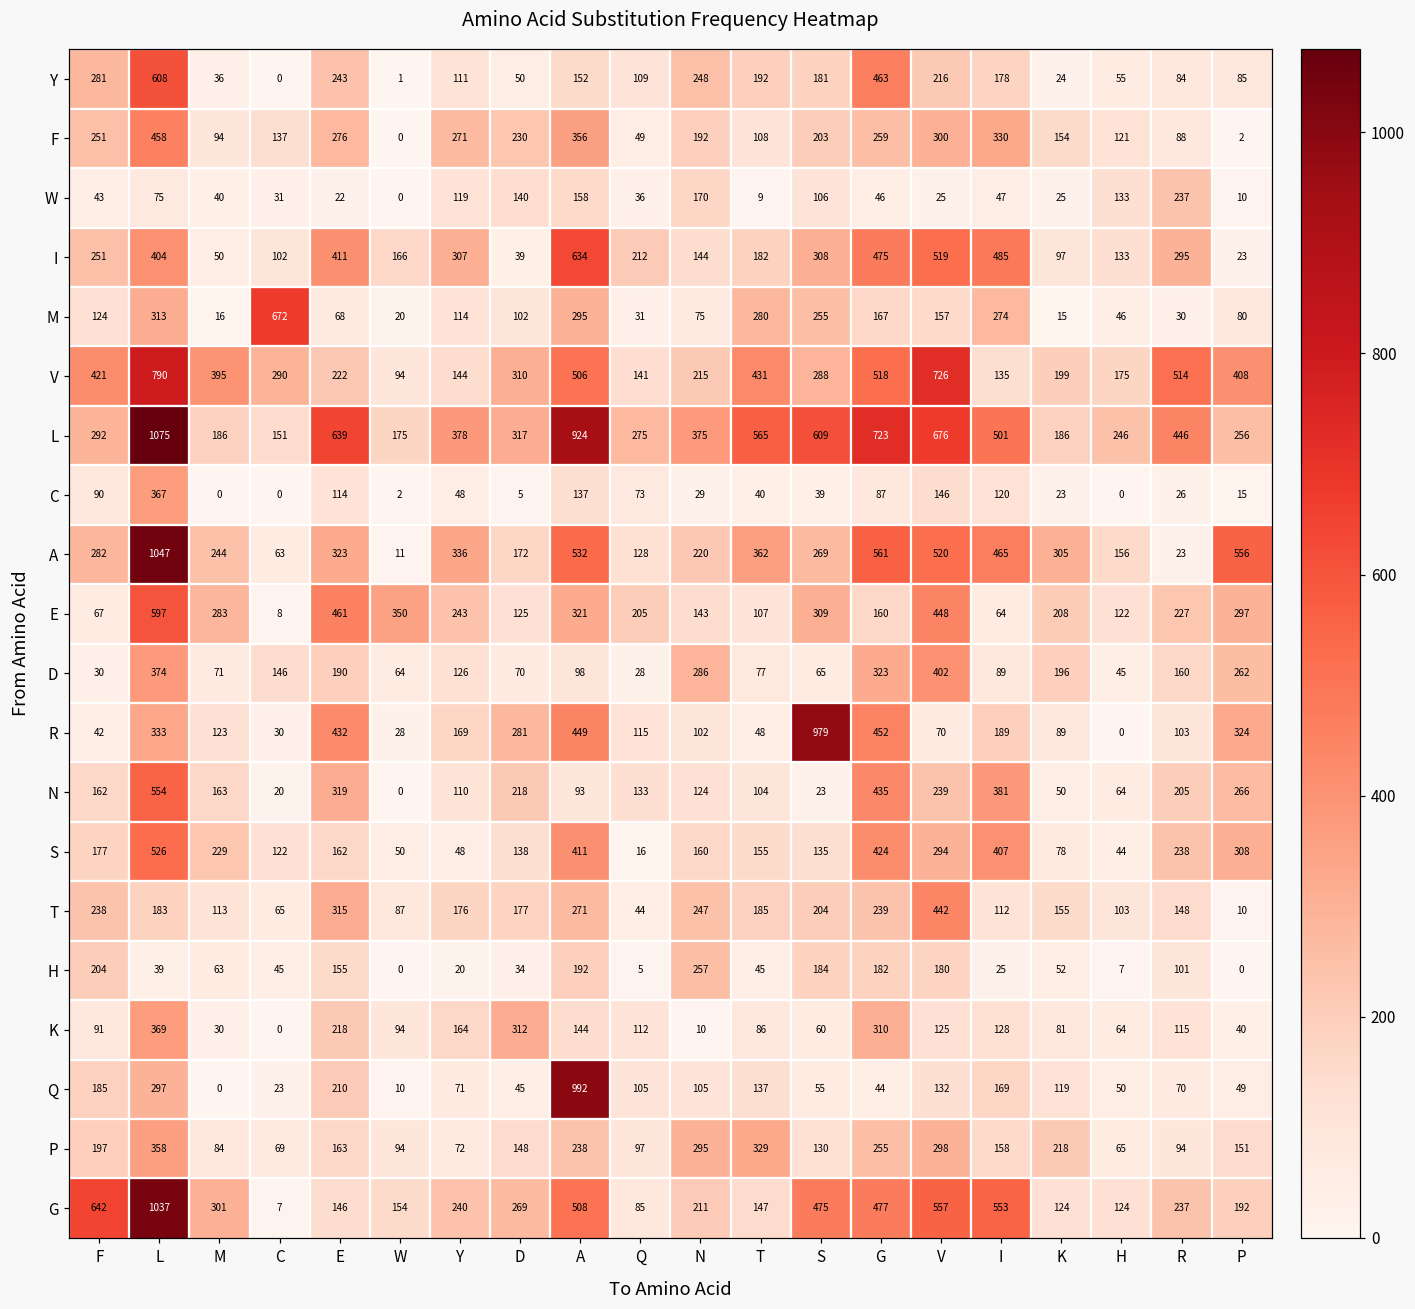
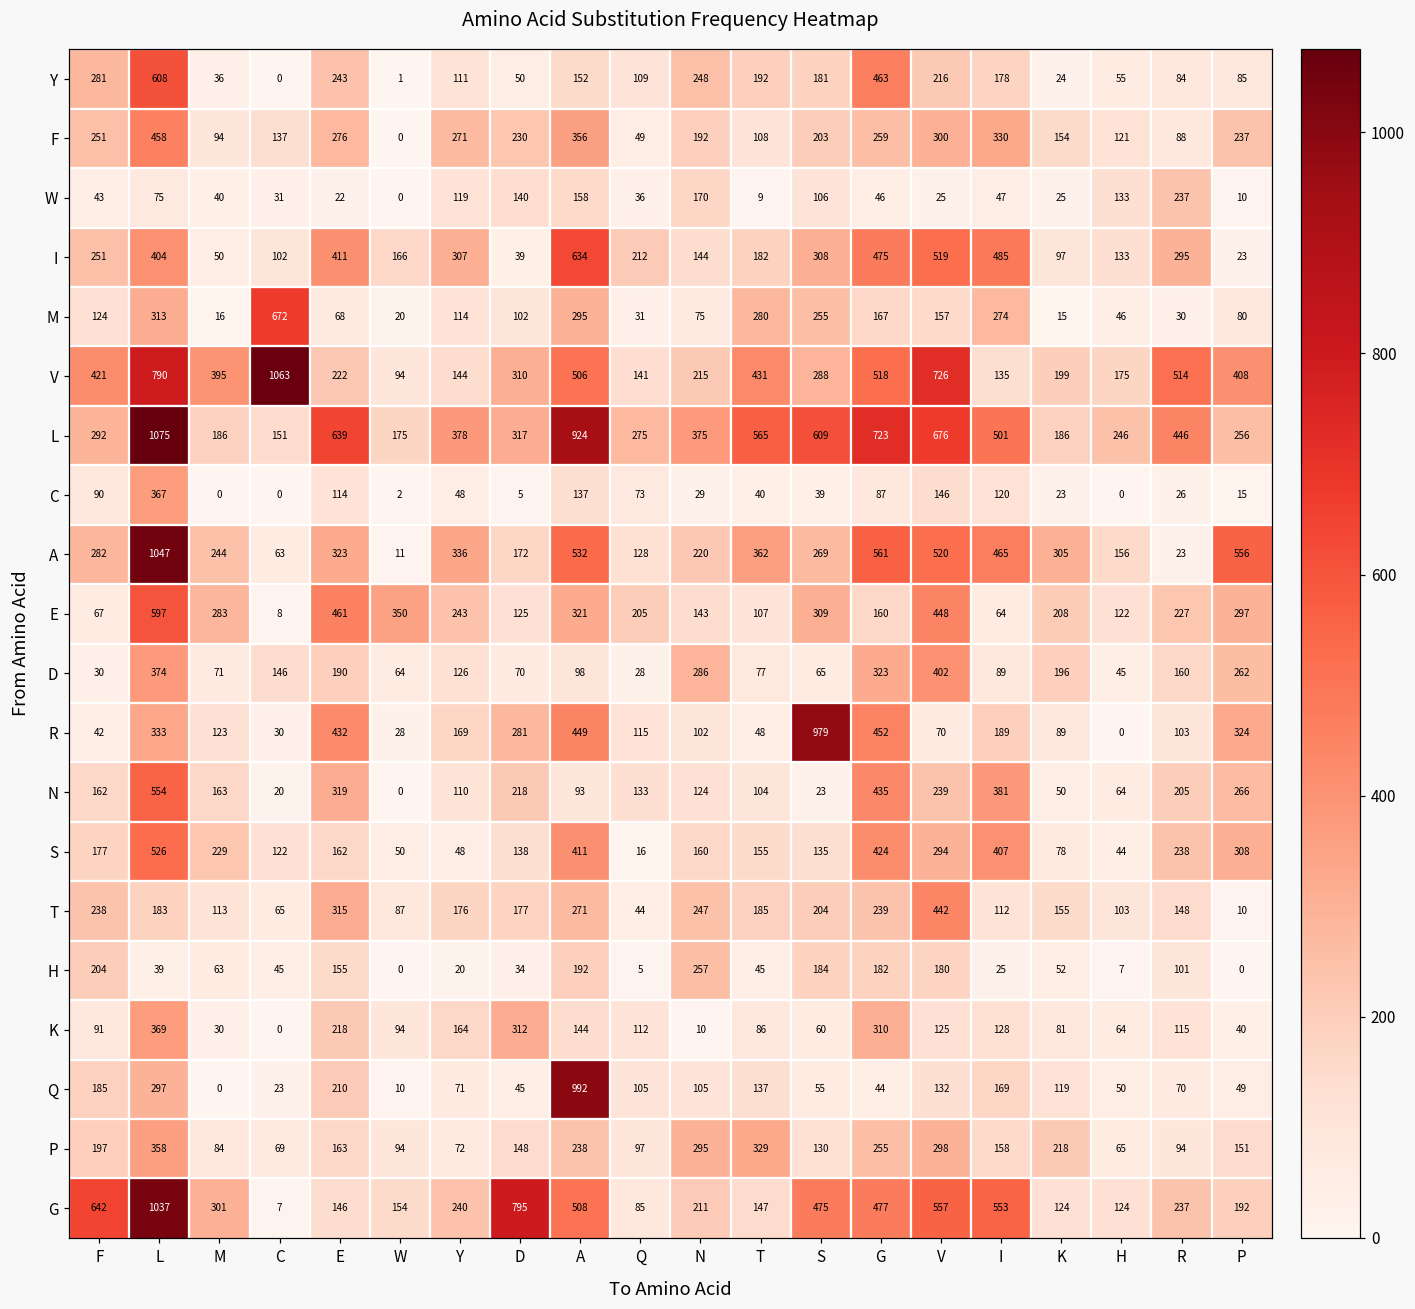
  {
    "F": {
      "F": 251,
      "L": 458,
      "M": 94,
      "C": 137,
      "E": 276,
      "W": 0,
      "Y": 271,
      "D": 230,
      "A": 356,
      "Q": 49,
      "N": 192,
      "T": 108,
      "S": 203,
      "G": 259,
      "V": 300,
      "I": 330,
      "K": 154,
      "H": 121,
      "R": 88,
-     "P": 2
+     "P": 237
    },
    "V": {
      "F": 421,
      "L": 790,
      "M": 395,
-     "C": 290,
+     "C": 1063,
      "E": 222,
      "W": 94,
      "Y": 144,
      "D": 310,
      "A": 506,
      "Q": 141,
      "N": 215,
      "T": 431,
      "S": 288,
      "G": 518,
      "V": 726,
      "I": 135,
      "K": 199,
      "H": 175,
      "R": 514,
      "P": 408
    },
    "G": {
      "F": 642,
      "L": 1037,
      "M": 301,
      "C": 7,
      "E": 146,
      "W": 154,
      "Y": 240,
-     "D": 269,
+     "D": 795,
      "A": 508,
      "Q": 85,
      "N": 211,
      "T": 147,
      "S": 475,
      "G": 477,
      "V": 557,
      "I": 553,
      "K": 124,
      "H": 124,
      "R": 237,
      "P": 192
    }
  }
